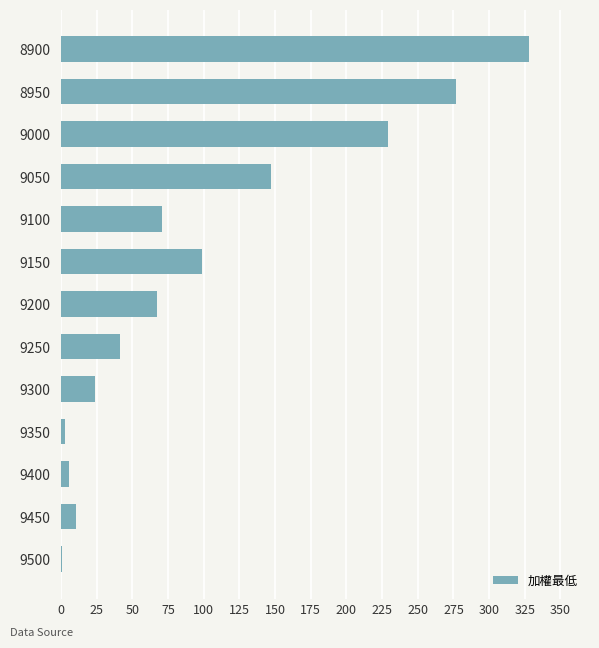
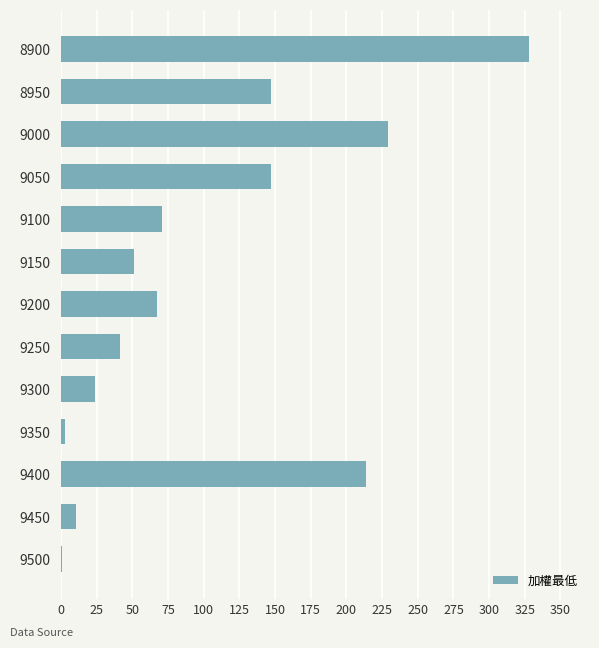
  {
    "8900": 328,
-   "8950": 277,
+   "8950": 147,
    "9000": 229,
    "9050": 147,
    "9100": 71,
-   "9150": 99,
+   "9150": 51,
    "9200": 67,
    "9250": 41,
    "9300": 24,
    "9350": 3,
-   "9400": 5,
+   "9400": 214,
    "9450": 11
  }
